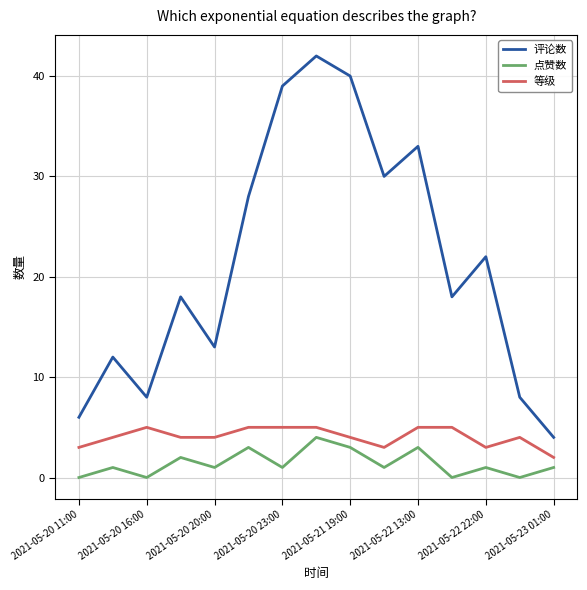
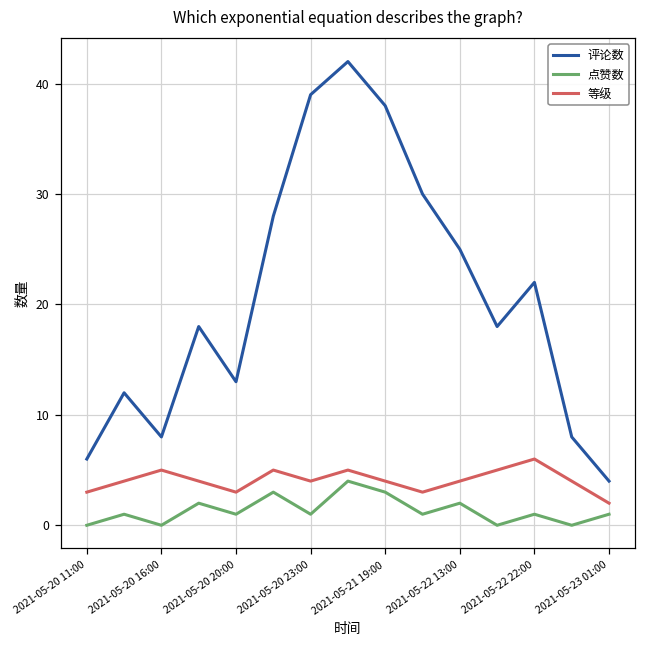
  {
    "评论数": {
      "2021-05-20 11:00": 6,
      "2021-05-20 16:00": 8,
      "2021-05-20 20:00": 13,
      "2021-05-20 23:00": 39,
-     "2021-05-21 19:00": 40,
-     "2021-05-22 13:00": 33,
+     "2021-05-21 19:00": 38,
+     "2021-05-22 13:00": 25,
      "2021-05-22 22:00": 22,
      "2021-05-23 01:00": 4
    },
    "点赞数": {
      "2021-05-20 11:00": 0,
      "2021-05-20 16:00": 0,
      "2021-05-20 20:00": 1,
      "2021-05-20 23:00": 1,
      "2021-05-21 19:00": 3,
-     "2021-05-22 13:00": 3,
+     "2021-05-22 13:00": 2,
      "2021-05-22 22:00": 1,
      "2021-05-23 01:00": 1
    },
    "等级": {
      "2021-05-20 11:00": 3,
      "2021-05-20 16:00": 5,
-     "2021-05-20 20:00": 4,
-     "2021-05-20 23:00": 5,
+     "2021-05-20 20:00": 3,
+     "2021-05-20 23:00": 4,
      "2021-05-21 19:00": 4,
-     "2021-05-22 13:00": 5,
-     "2021-05-22 22:00": 3,
+     "2021-05-22 13:00": 4,
+     "2021-05-22 22:00": 6,
      "2021-05-23 01:00": 2
    }
  }
